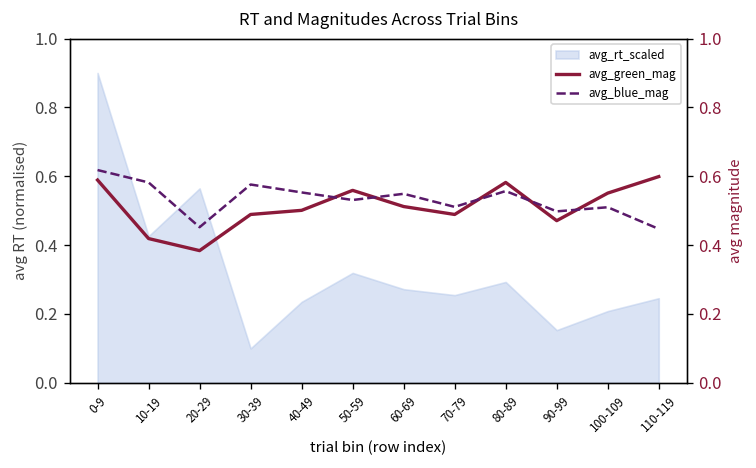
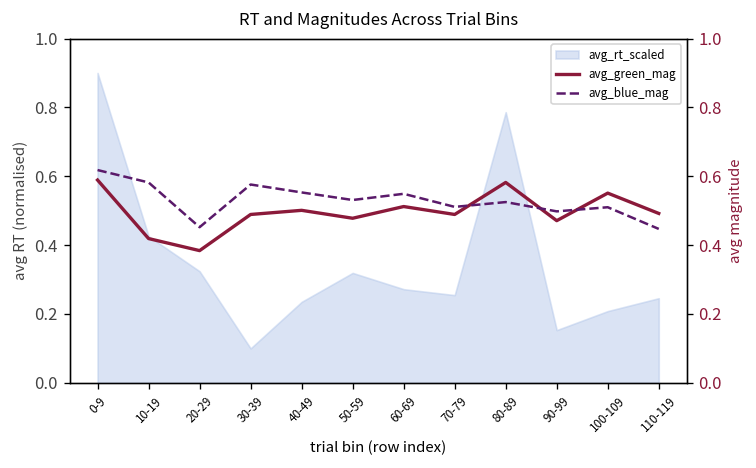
  {
    "avg_rt_scaled": {
      "0-9": 0.90,
      "10-19": 0.43,
-     "20-29": 0.56,
+     "20-29": 0.32,
      "30-39": 0.10,
      "40-49": 0.24,
      "50-59": 0.32,
      "60-69": 0.27,
      "70-79": 0.25,
-     "80-89": 0.29,
+     "80-89": 0.79,
      "90-99": 0.15,
      "100-109": 0.21,
      "110-119": 0.25
    },
    "avg_green_mag": {
      "0-9": 0.59,
      "10-19": 0.42,
      "20-29": 0.38,
      "30-39": 0.49,
      "40-49": 0.50,
-     "50-59": 0.56,
+     "50-59": 0.48,
      "60-69": 0.51,
      "70-79": 0.49,
      "80-89": 0.58,
      "90-99": 0.47,
      "100-109": 0.55,
-     "110-119": 0.60
+     "110-119": 0.49
    },
    "avg_blue_mag": {
      "0-9": 0.62,
      "10-19": 0.58,
      "20-29": 0.45,
      "30-39": 0.58,
      "40-49": 0.55,
      "50-59": 0.53,
      "60-69": 0.55,
      "70-79": 0.51,
-     "80-89": 0.56,
+     "80-89": 0.53,
      "90-99": 0.50,
      "100-109": 0.51,
      "110-119": 0.45
    }
  }
